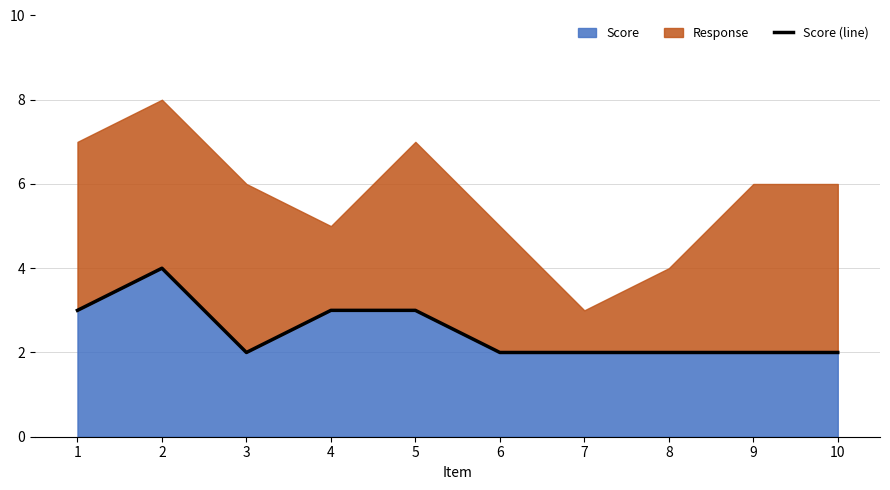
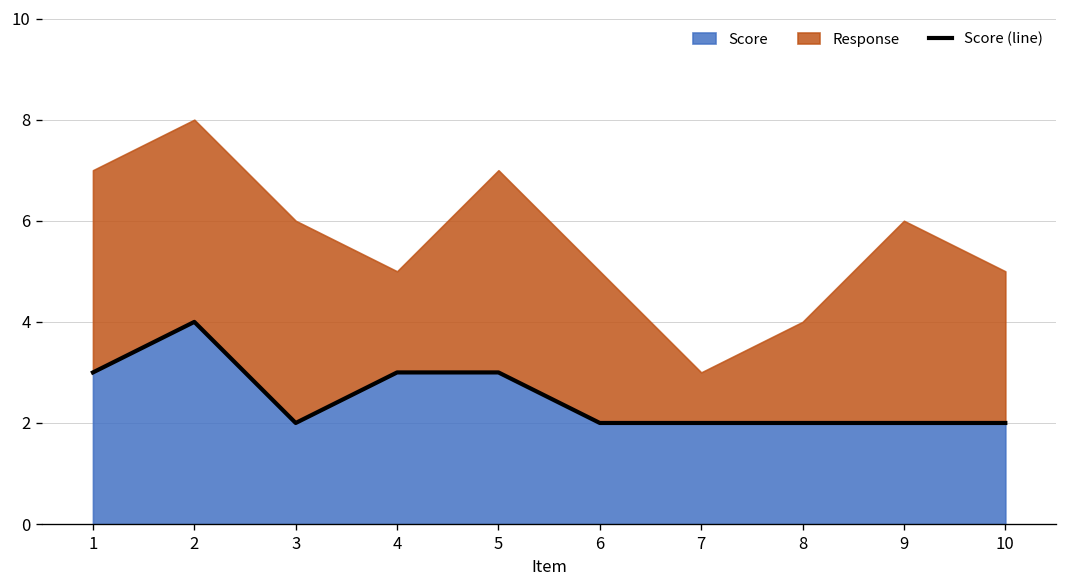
  {
    "Score": {
      "1": 3,
      "2": 4,
      "3": 2,
      "4": 3,
      "5": 3,
      "6": 2,
      "7": 2,
      "8": 2,
      "9": 2,
      "10": 2
    },
    "Response": {
      "1": 4,
      "2": 4,
      "3": 4,
      "4": 2,
      "5": 4,
      "6": 3,
      "7": 1,
      "8": 2,
      "9": 4,
-     "10": 4
+     "10": 3
    }
  }
